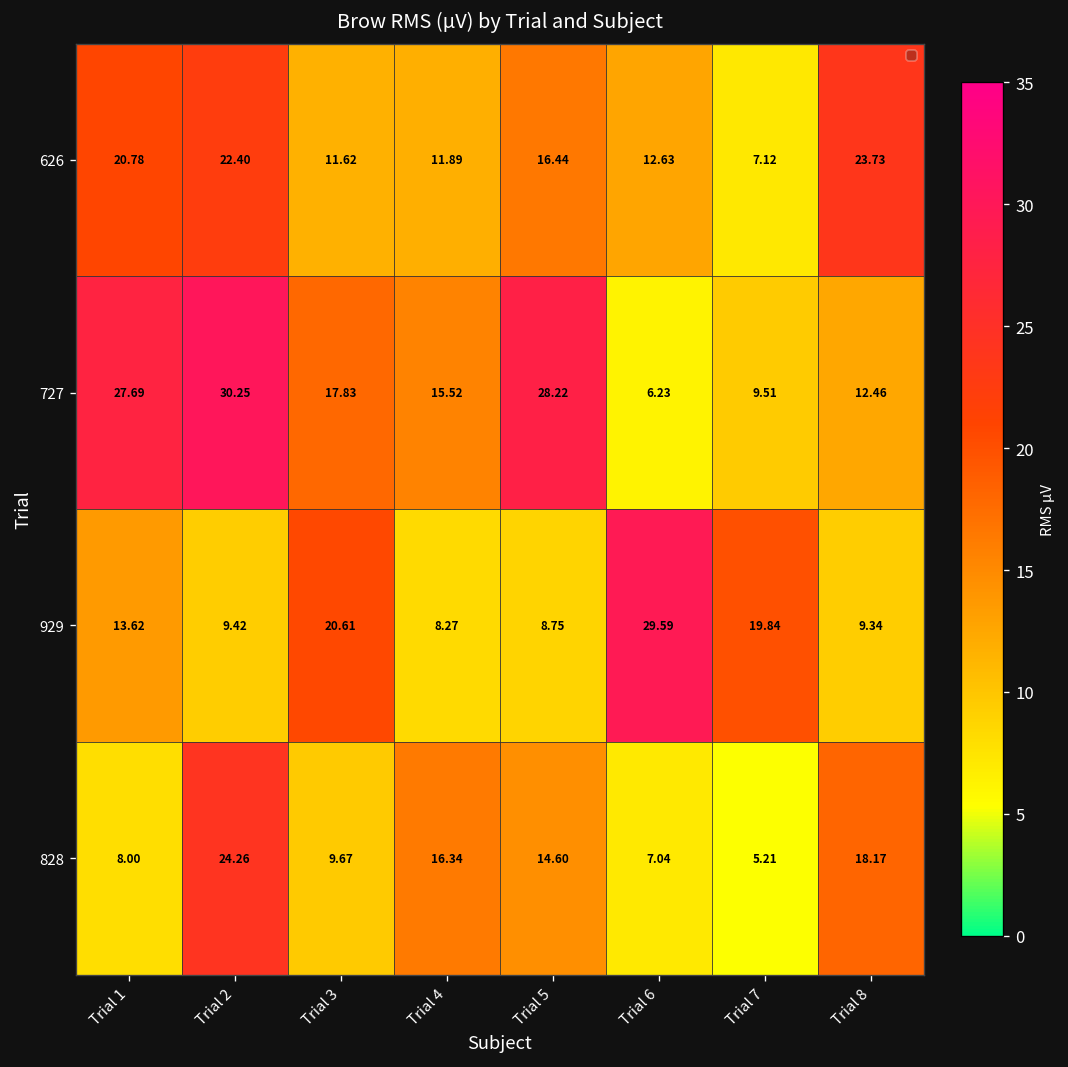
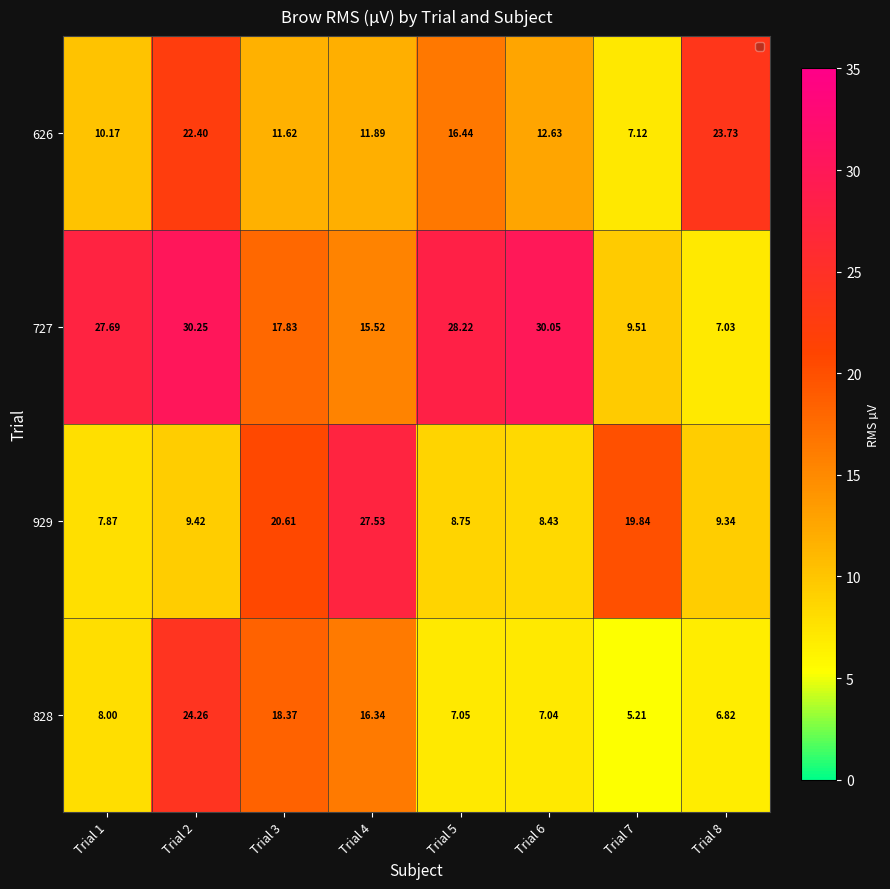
  {
    "626": {
-     "Trial 1": 20.78,
+     "Trial 1": 10.17,
      "Trial 2": 22.40,
      "Trial 3": 11.62,
      "Trial 4": 11.89,
      "Trial 5": 16.44,
      "Trial 6": 12.63,
      "Trial 7": 7.12,
      "Trial 8": 23.73
    },
    "727": {
      "Trial 1": 27.69,
      "Trial 2": 30.25,
      "Trial 3": 17.83,
      "Trial 4": 15.52,
      "Trial 5": 28.22,
-     "Trial 6": 6.23,
+     "Trial 6": 30.05,
      "Trial 7": 9.51,
-     "Trial 8": 12.46
+     "Trial 8": 7.03
    },
    "929": {
-     "Trial 1": 13.62,
+     "Trial 1": 7.87,
      "Trial 2": 9.42,
      "Trial 3": 20.61,
-     "Trial 4": 8.27,
+     "Trial 4": 27.53,
      "Trial 5": 8.75,
-     "Trial 6": 29.59,
+     "Trial 6": 8.43,
      "Trial 7": 19.84,
      "Trial 8": 9.34
    },
    "828": {
      "Trial 1": 8.00,
      "Trial 2": 24.26,
-     "Trial 3": 9.67,
+     "Trial 3": 18.37,
      "Trial 4": 16.34,
-     "Trial 5": 14.60,
+     "Trial 5": 7.05,
      "Trial 6": 7.04,
      "Trial 7": 5.21,
-     "Trial 8": 18.17
+     "Trial 8": 6.82
    }
  }
